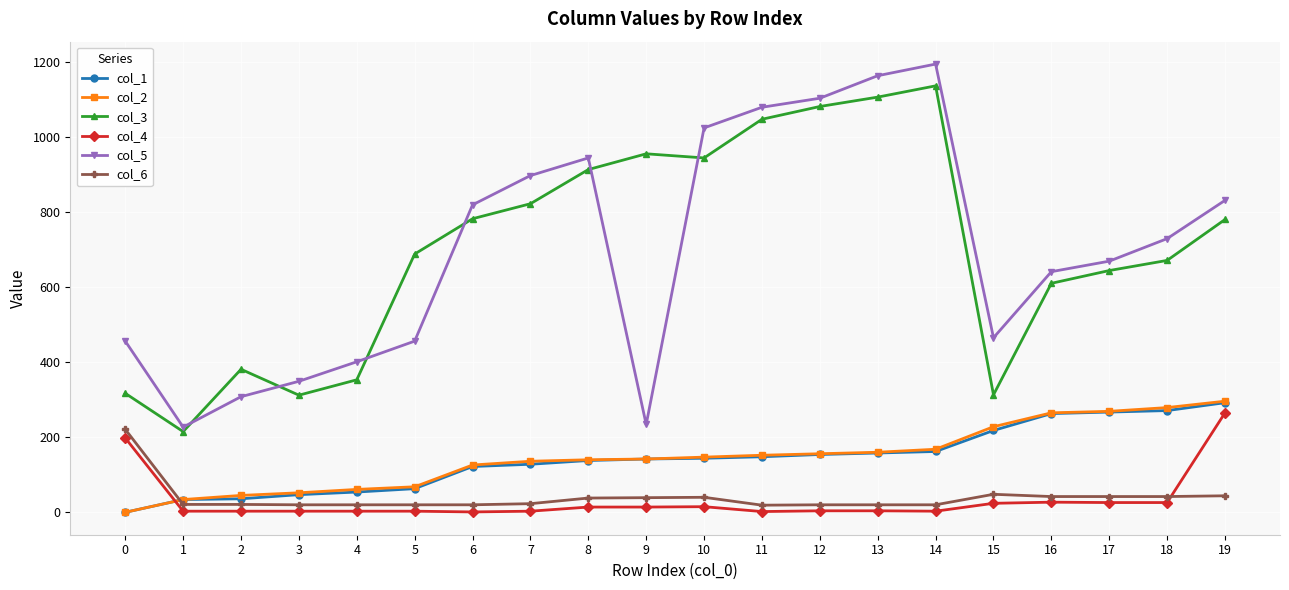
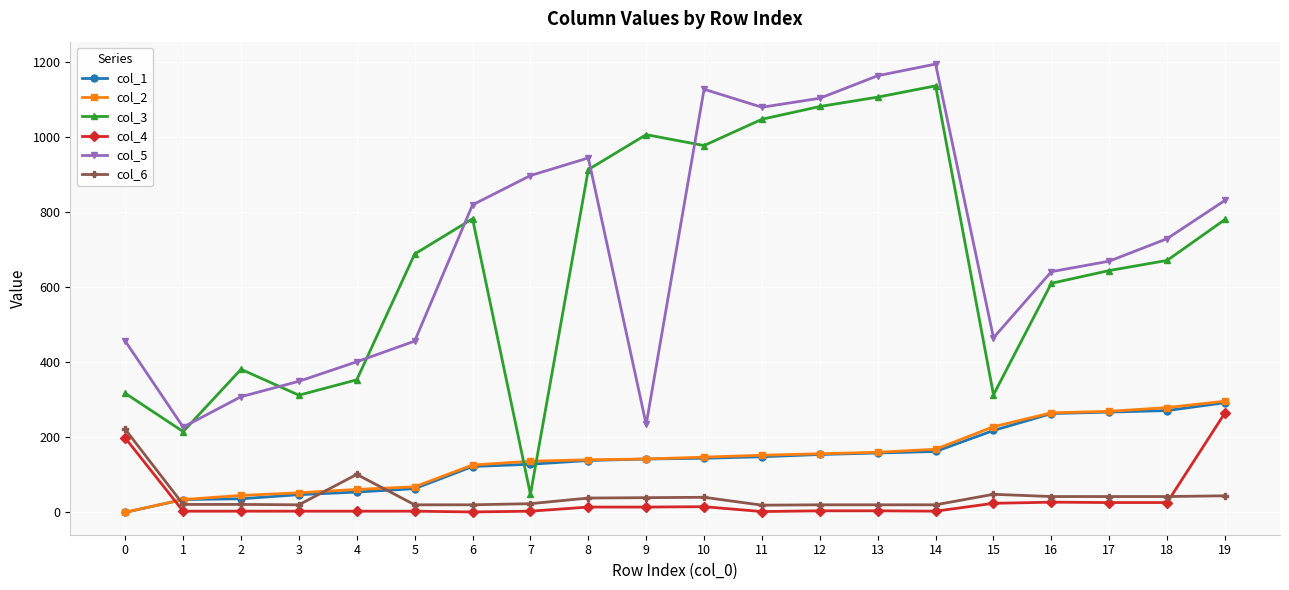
  {
    "col_1": {
      "2": 40,
      "4": 50,
      "7": 130,
      "15": 220,
      "18": 270
    },
    "col_2": {
      "2": 50,
      "4": 60,
      "7": 140,
      "15": 230,
      "18": 280
    },
    "col_3": {
      "0": 320,
      "1": 220,
      "2": 380,
      "3": 310,
      "4": 350,
      "5": 690,
      "6": 780,
-     "7": 820,
+     "7": 50,
      "8": 910,
-     "9": 960,
-     "10": 940,
+     "9": 1010,
+     "10": 980,
      "11": 1050,
      "12": 1080,
      "13": 1110,
      "14": 1140,
      "15": 310,
      "16": 610,
      "17": 640,
      "18": 670,
      "19": 780
    },
    "col_4": {
      "0": 200,
      "1": 0,
      "2": 0,
      "3": 0,
      "4": 0,
      "5": 0,
      "6": 0,
      "7": 0,
      "8": 10,
      "9": 10,
      "10": 20,
      "11": 0,
      "12": 0,
      "13": 0,
      "14": 0,
      "15": 20,
      "16": 30,
      "17": 30,
      "18": 30,
      "19": 270
    },
    "col_5": {
      "0": 460,
      "1": 230,
      "2": 310,
      "3": 350,
      "4": 400,
      "5": 460,
      "6": 820,
      "7": 900,
      "8": 940,
      "9": 230,
-     "10": 1020,
+     "10": 1130,
      "11": 1080,
      "12": 1100,
      "13": 1160,
      "14": 1190,
      "15": 470,
      "16": 640,
      "17": 670,
      "18": 730,
      "19": 830
    },
    "col_6": {
      "0": 220,
      "1": 20,
      "2": 20,
      "3": 20,
-     "4": 20,
+     "4": 100,
      "5": 20,
      "6": 20,
      "7": 20,
      "8": 40,
      "9": 40,
      "10": 40,
      "11": 20,
      "12": 20,
      "13": 20,
      "14": 20,
      "15": 50,
      "16": 40,
      "17": 40,
      "18": 40,
      "19": 40
    }
  }
